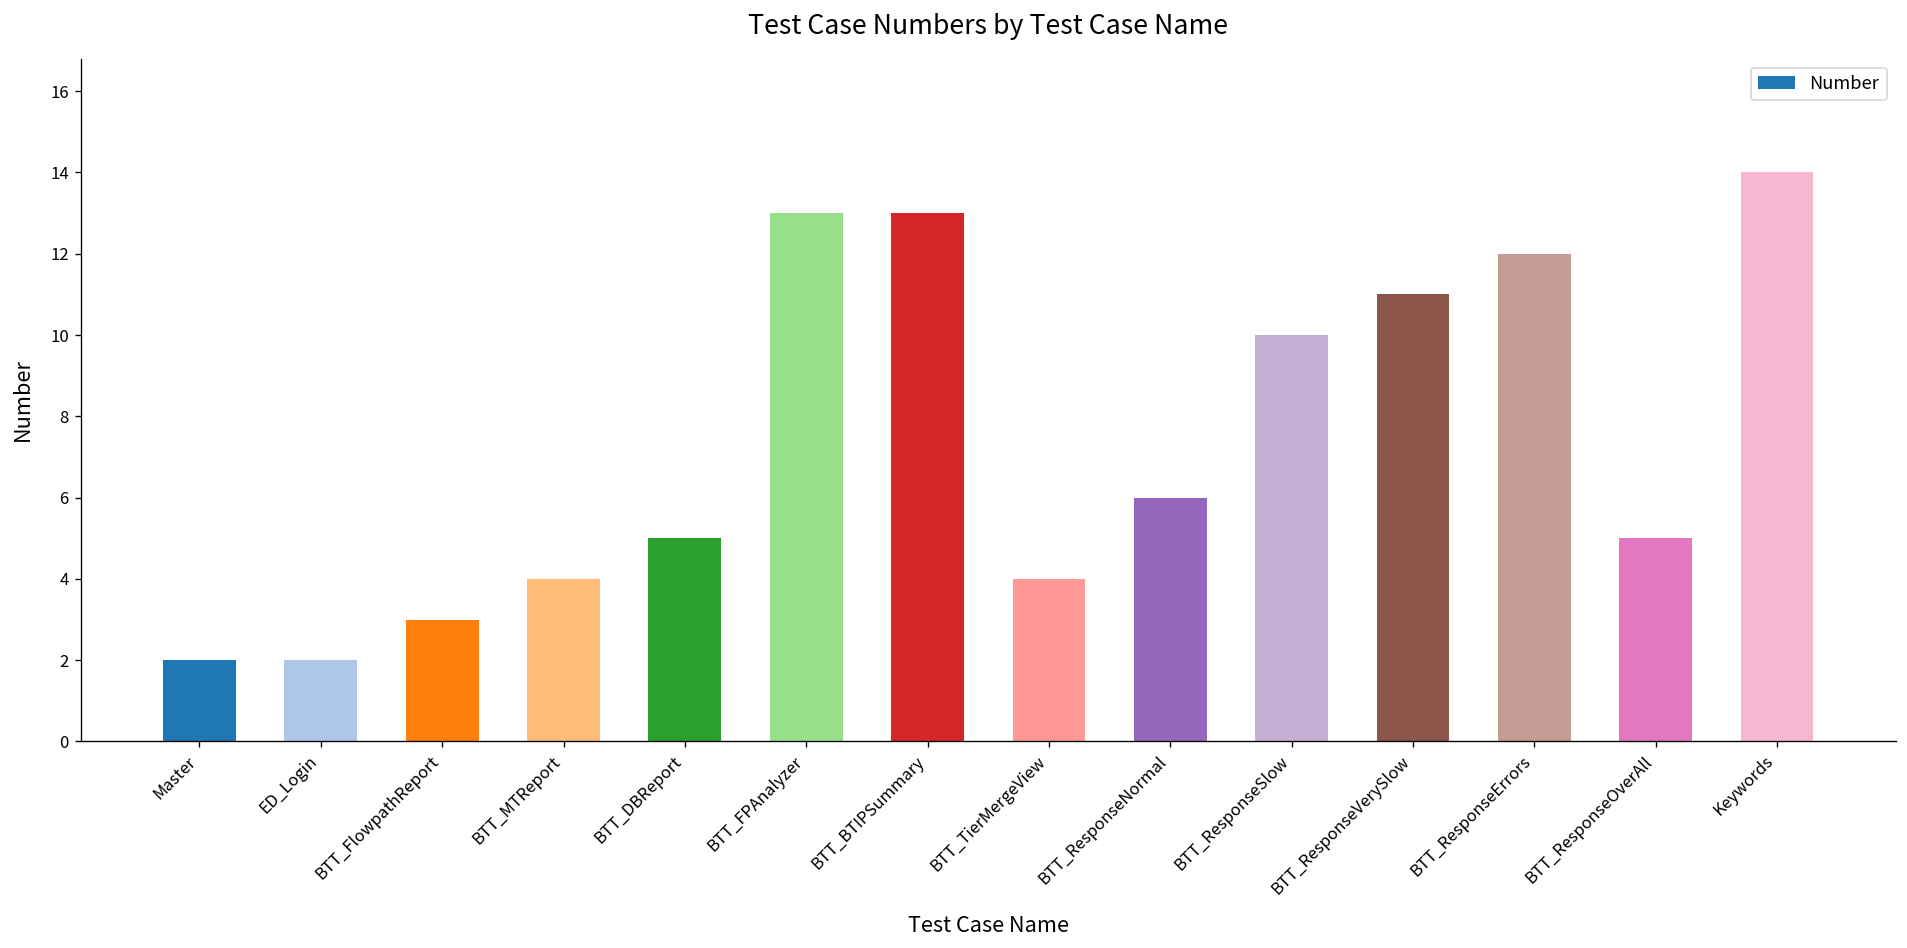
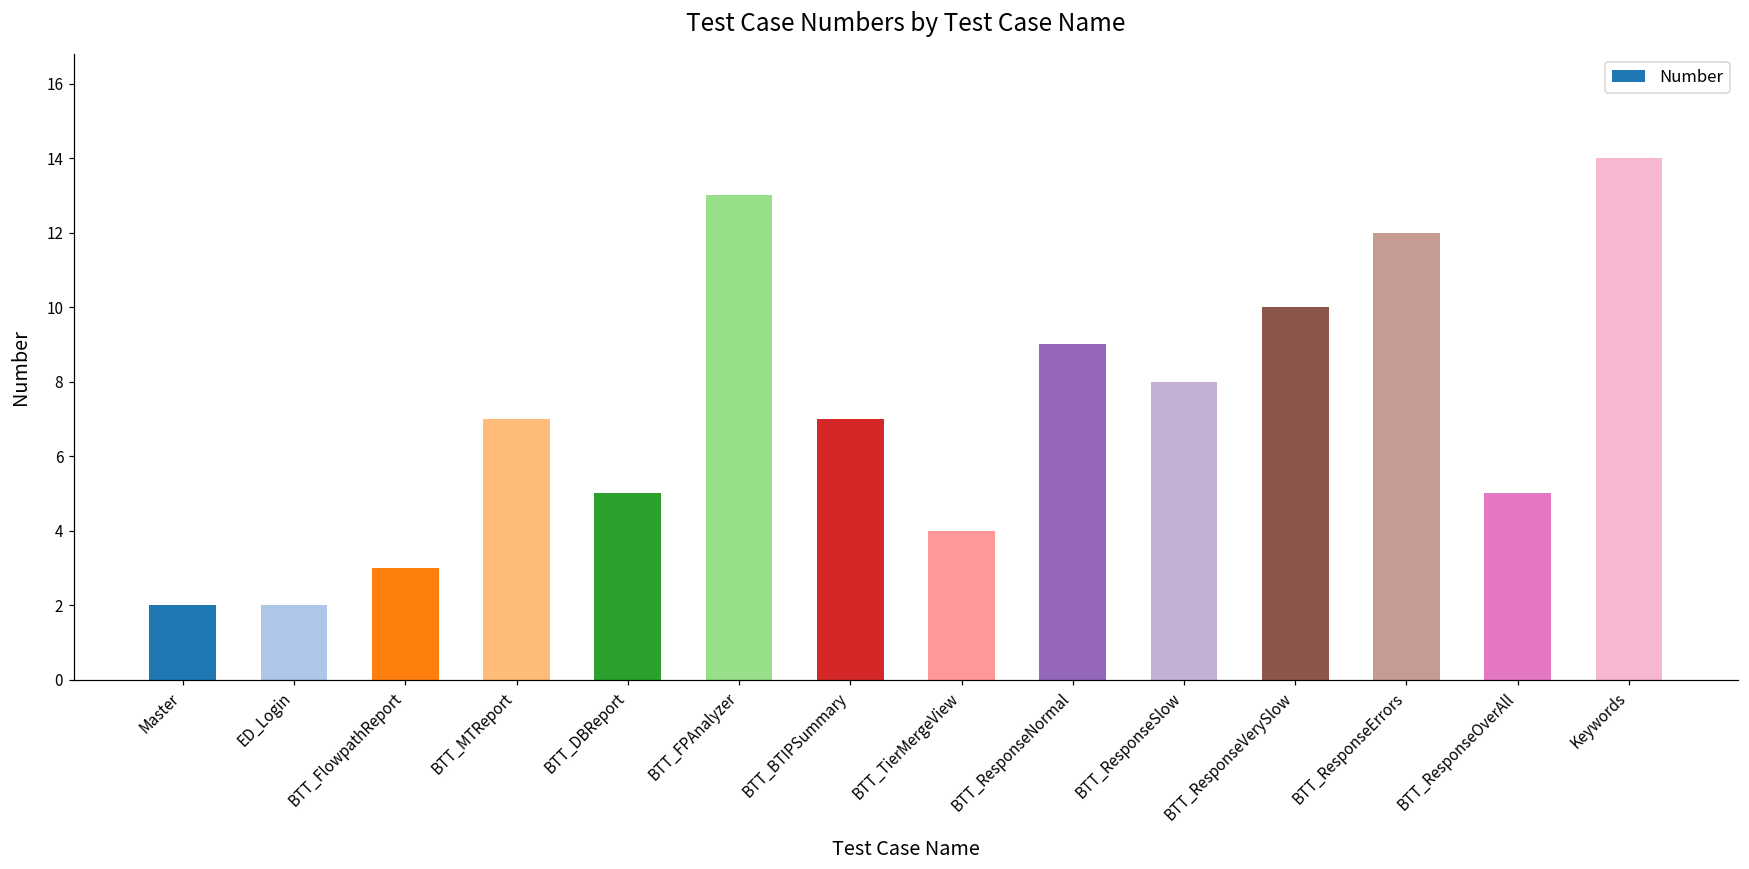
  {
    "Master": 2,
    "ED_Login": 2,
    "BTT_FlowpathReport": 3,
-   "BTT_MTReport": 4,
+   "BTT_MTReport": 7,
    "BTT_DBReport": 5,
    "BTT_FPAnalyzer": 13,
-   "BTT_BTIPSummary": 13,
+   "BTT_BTIPSummary": 7,
    "BTT_TierMergeView": 4,
-   "BTT_ResponseNormal": 6,
-   "BTT_ResponseSlow": 10,
-   "BTT_ResponseVerySlow": 11,
+   "BTT_ResponseNormal": 9,
+   "BTT_ResponseSlow": 8,
+   "BTT_ResponseVerySlow": 10,
    "BTT_ResponseErrors": 12,
    "BTT_ResponseOverAll": 5,
    "Keywords": 14
  }
